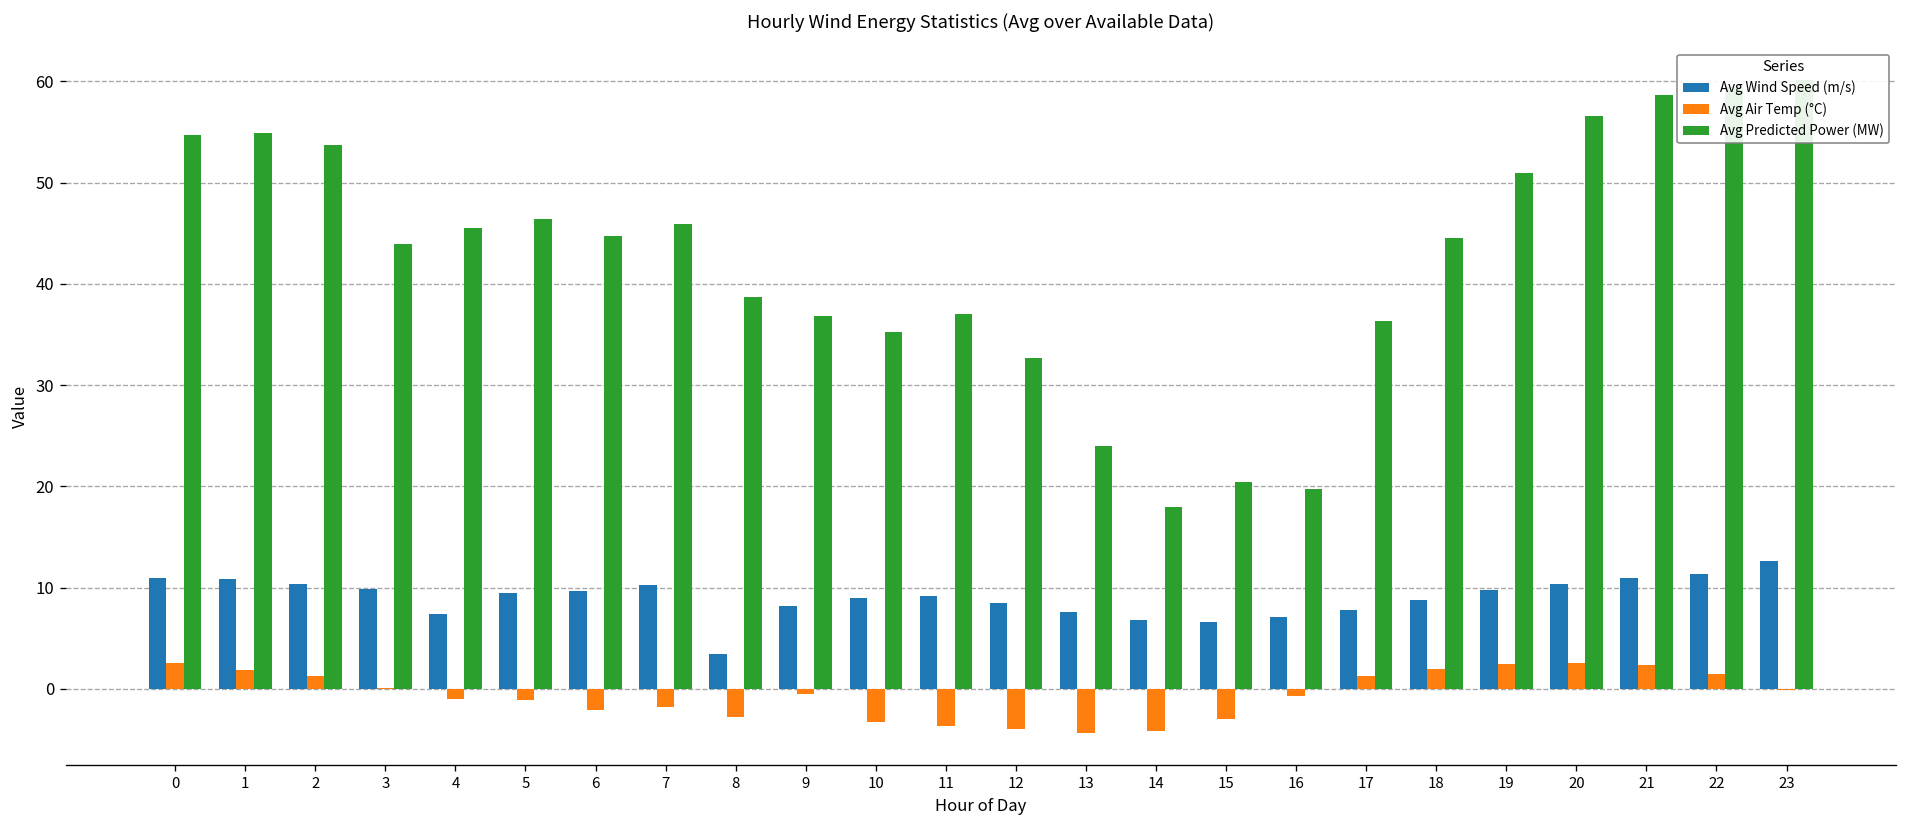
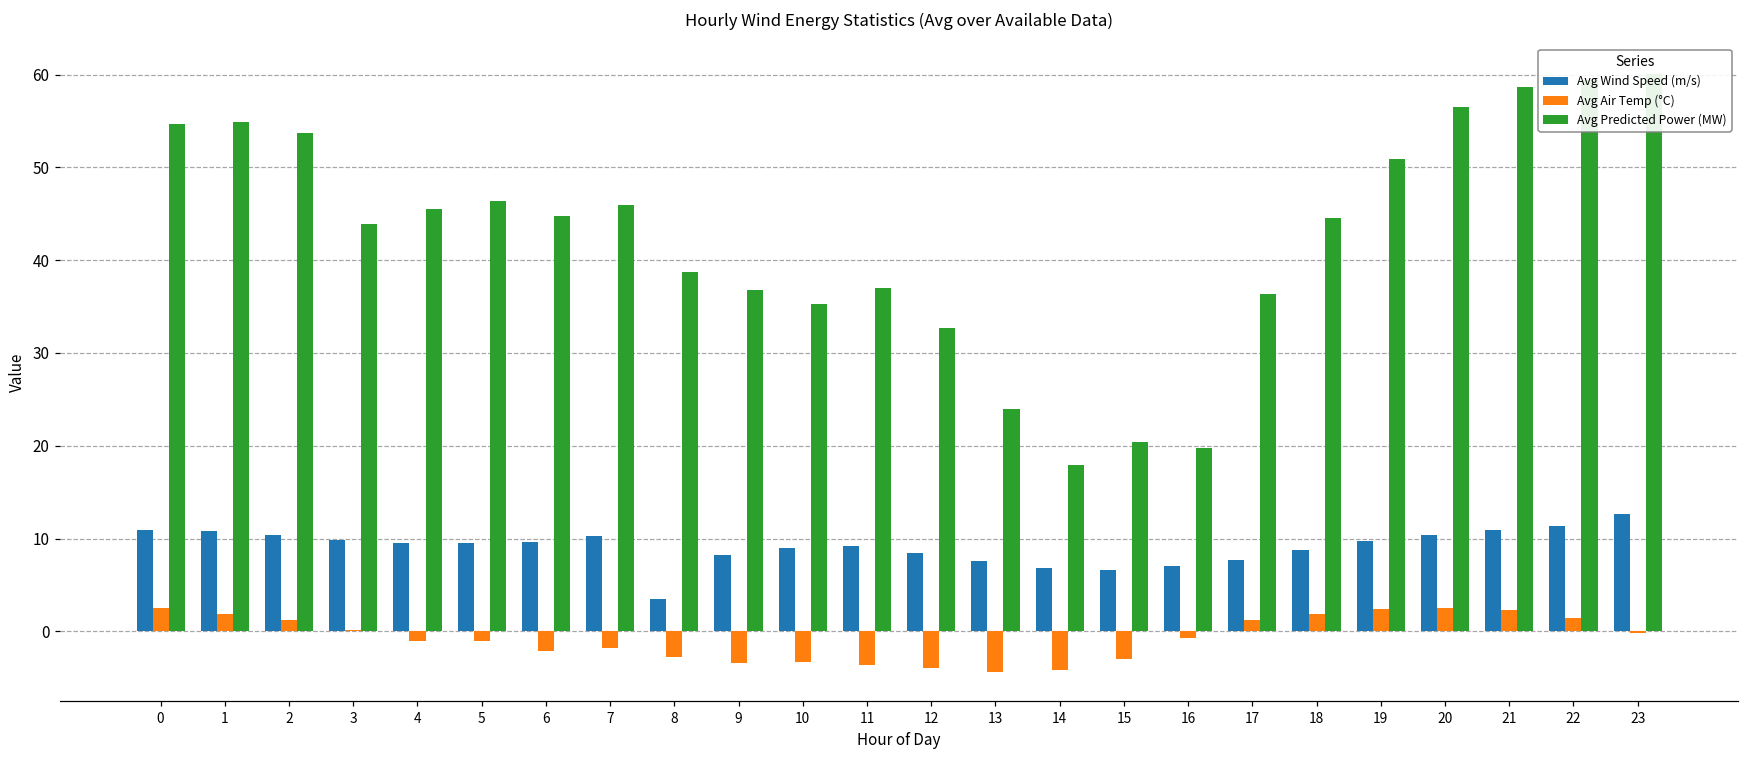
  {
    "Avg Wind Speed (m/s)": {
      "0": 11,
      "1": 11,
      "2": 10,
      "3": 10,
-     "4": 7,
+     "4": 10,
      "5": 9,
      "6": 10,
      "7": 10,
      "8": 3,
      "9": 8,
      "10": 9,
      "11": 9,
      "12": 8,
      "13": 8,
      "14": 7,
      "15": 7,
      "16": 7,
      "17": 8,
      "18": 9,
      "19": 10,
      "20": 10,
      "21": 11,
      "22": 11,
      "23": 13
    },
    "Avg Air Temp (°C)": {
      "0": 3,
      "1": 2,
      "2": 1,
      "4": -1,
      "5": -1,
      "6": -2,
      "7": -2,
      "8": -3,
-     "9": -1,
+     "9": -3,
      "10": -3,
      "11": -4,
      "12": -4,
      "13": -4,
      "14": -4,
      "15": -3,
      "16": -1,
      "17": 1,
      "18": 2,
      "19": 2,
      "20": 3,
      "21": 2,
      "22": 1
    },
    "Avg Predicted Power (MW)": {
      "0": 55,
      "1": 55,
      "2": 54,
      "3": 44,
      "4": 46,
      "5": 46,
      "6": 45,
      "7": 46,
      "8": 39,
      "9": 37,
      "10": 35,
      "11": 37,
      "12": 33,
      "13": 24,
      "14": 18,
      "15": 20,
      "16": 20,
      "17": 36,
      "18": 45,
      "19": 51,
      "20": 57,
      "21": 59
    }
  }
